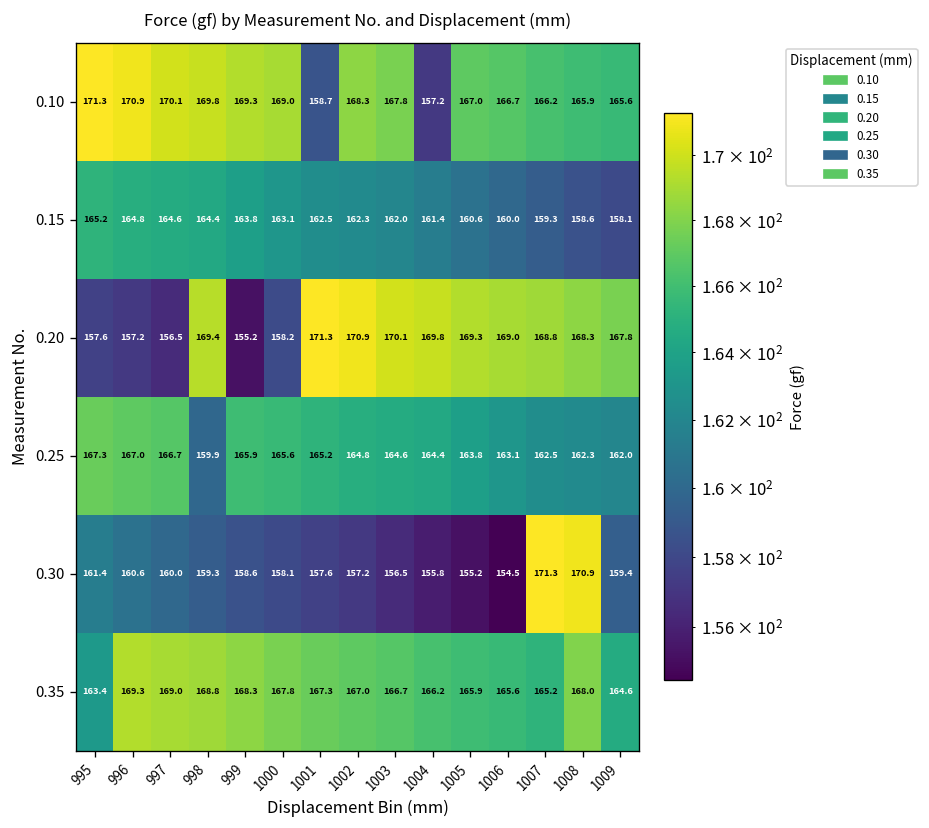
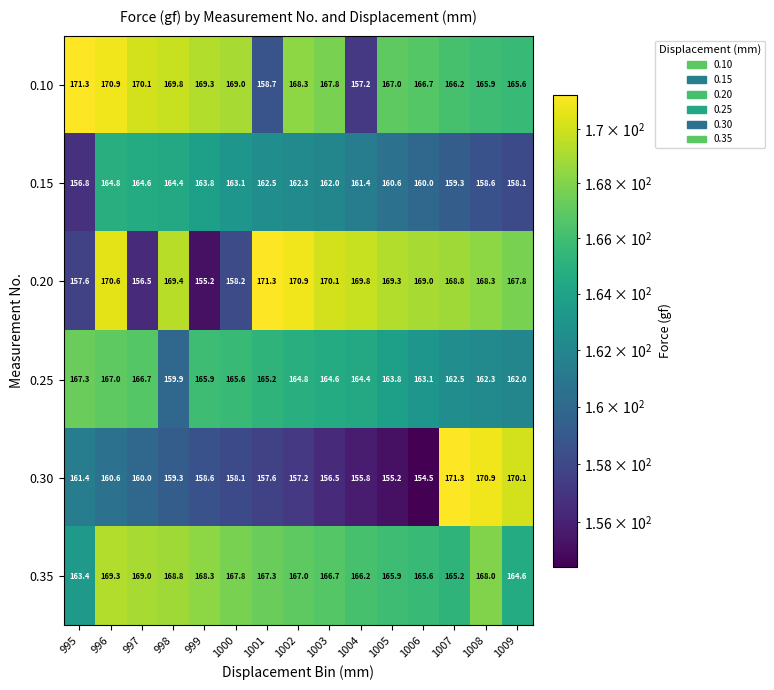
  {
    "0.10": {
      "995": 171.3,
      "996": 170.9,
      "997": 170.1,
      "998": 169.8,
      "999": 169.3,
      "1000": 169.0,
      "1001": 158.7,
      "1002": 168.3,
      "1003": 167.8,
      "1004": 157.2,
      "1005": 167.0,
      "1006": 166.7,
      "1007": 166.2,
      "1008": 165.9,
      "1009": 165.6
    },
    "0.15": {
-     "995": 165.2,
+     "995": 156.8,
      "996": 164.8,
      "997": 164.6,
      "998": 164.4,
      "999": 163.8,
      "1000": 163.1,
      "1001": 162.5,
      "1002": 162.3,
      "1003": 162.0,
      "1004": 161.4,
      "1005": 160.6,
      "1006": 160.0,
      "1007": 159.3,
      "1008": 158.6,
      "1009": 158.1
    },
    "0.20": {
      "995": 157.6,
-     "996": 157.2,
+     "996": 170.6,
      "997": 156.5,
      "998": 169.4,
      "999": 155.2,
      "1000": 158.2,
      "1001": 171.3,
      "1002": 170.9,
      "1003": 170.1,
      "1004": 169.8,
      "1005": 169.3,
      "1006": 169.0,
      "1007": 168.8,
      "1008": 168.3,
      "1009": 167.8
    },
    "0.25": {
      "995": 167.3,
      "996": 167.0,
      "997": 166.7,
      "998": 159.9,
      "999": 165.9,
      "1000": 165.6,
      "1001": 165.2,
      "1002": 164.8,
      "1003": 164.6,
      "1004": 164.4,
      "1005": 163.8,
      "1006": 163.1,
      "1007": 162.5,
      "1008": 162.3,
      "1009": 162.0
    },
    "0.30": {
      "995": 161.4,
      "996": 160.6,
      "997": 160.0,
      "998": 159.3,
      "999": 158.6,
      "1000": 158.1,
      "1001": 157.6,
      "1002": 157.2,
      "1003": 156.5,
      "1004": 155.8,
      "1005": 155.2,
      "1006": 154.5,
      "1007": 171.3,
      "1008": 170.9,
-     "1009": 159.4
+     "1009": 170.1
    },
    "0.35": {
      "995": 163.4,
      "996": 169.3,
      "997": 169.0,
      "998": 168.8,
      "999": 168.3,
      "1000": 167.8,
      "1001": 167.3,
      "1002": 167.0,
      "1003": 166.7,
      "1004": 166.2,
      "1005": 165.9,
      "1006": 165.6,
      "1007": 165.2,
      "1008": 168.0,
      "1009": 164.6
    }
  }
